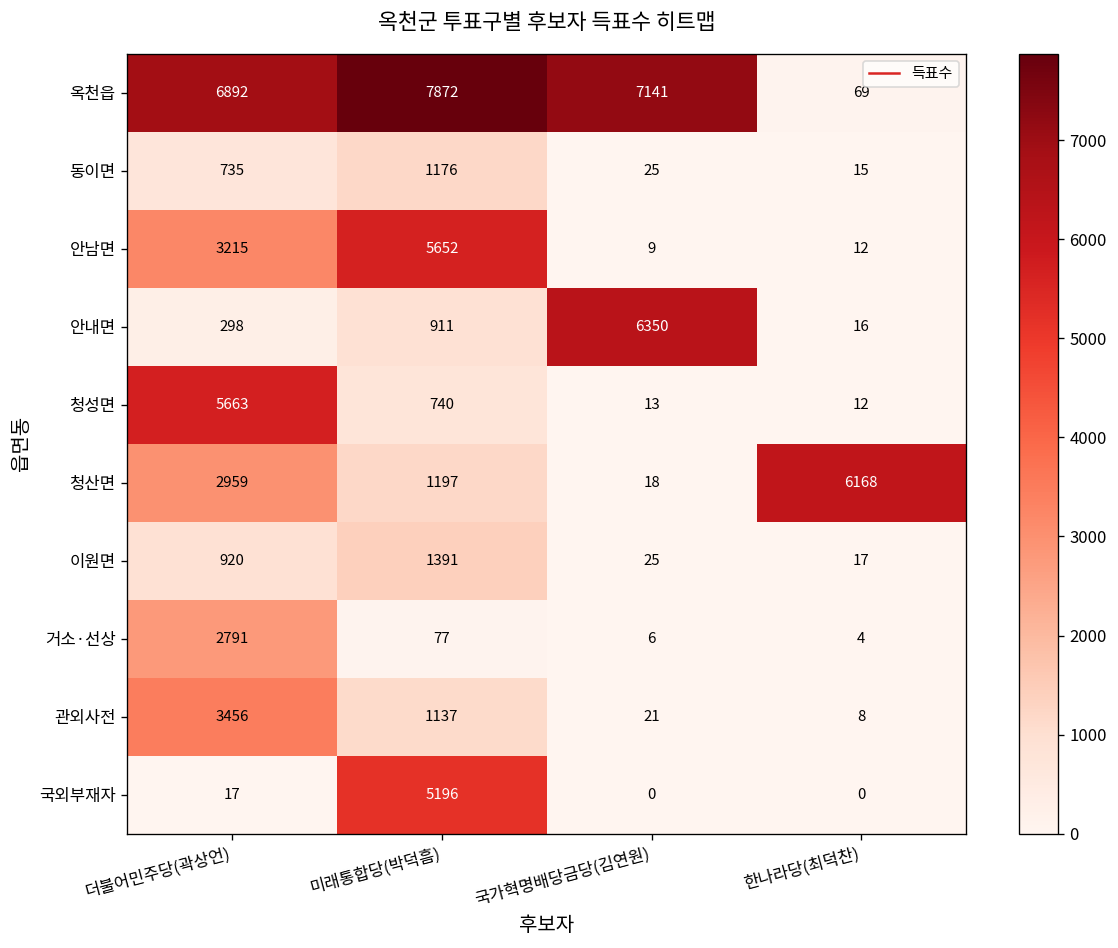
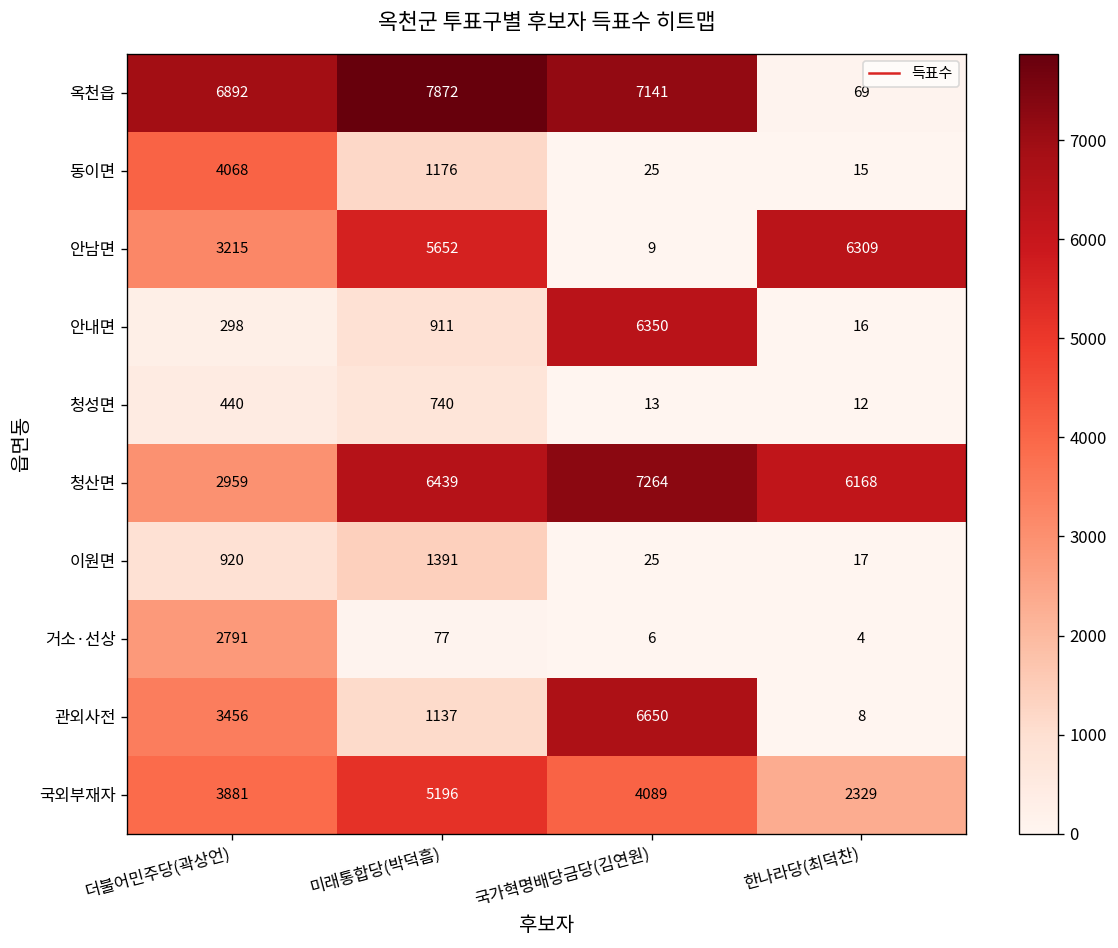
  {
    "옥천읍": {
      "더불어민주당(곽상언)": 6892,
      "미래통합당(박덕흠)": 7872,
      "국가혁명배당금당(김연원)": 7141
    },
    "동이면": {
-     "더불어민주당(곽상언)": 735,
+     "더불어민주당(곽상언)": 4068,
      "미래통합당(박덕흠)": 1176,
      "국가혁명배당금당(김연원)": 25,
      "한나라당(최덕찬)": 15
    },
    "안남면": {
      "더불어민주당(곽상언)": 3215,
      "미래통합당(박덕흠)": 5652,
      "국가혁명배당금당(김연원)": 9,
-     "한나라당(최덕찬)": 12
+     "한나라당(최덕찬)": 6309
    },
    "안내면": {
      "더불어민주당(곽상언)": 298,
      "미래통합당(박덕흠)": 911,
      "국가혁명배당금당(김연원)": 6350,
      "한나라당(최덕찬)": 16
    },
    "청성면": {
-     "더불어민주당(곽상언)": 5663,
+     "더불어민주당(곽상언)": 440,
      "미래통합당(박덕흠)": 740,
      "국가혁명배당금당(김연원)": 13,
      "한나라당(최덕찬)": 12
    },
    "청산면": {
      "더불어민주당(곽상언)": 2959,
-     "미래통합당(박덕흠)": 1197,
-     "국가혁명배당금당(김연원)": 18,
+     "미래통합당(박덕흠)": 6439,
+     "국가혁명배당금당(김연원)": 7264,
      "한나라당(최덕찬)": 6168
    },
    "이원면": {
      "더불어민주당(곽상언)": 920,
      "미래통합당(박덕흠)": 1391,
      "국가혁명배당금당(김연원)": 25,
      "한나라당(최덕찬)": 17
    },
    "거소·선상": {
      "더불어민주당(곽상언)": 2791,
      "미래통합당(박덕흠)": 77,
      "국가혁명배당금당(김연원)": 6,
      "한나라당(최덕찬)": 4
    },
    "관외사전": {
      "더불어민주당(곽상언)": 3456,
      "미래통합당(박덕흠)": 1137,
-     "국가혁명배당금당(김연원)": 21,
+     "국가혁명배당금당(김연원)": 6650,
      "한나라당(최덕찬)": 8
    },
    "국외부재자": {
-     "더불어민주당(곽상언)": 17,
+     "더불어민주당(곽상언)": 3881,
      "미래통합당(박덕흠)": 5196,
-     "국가혁명배당금당(김연원)": 0,
-     "한나라당(최덕찬)": 0
+     "국가혁명배당금당(김연원)": 4089,
+     "한나라당(최덕찬)": 2329
    }
  }
